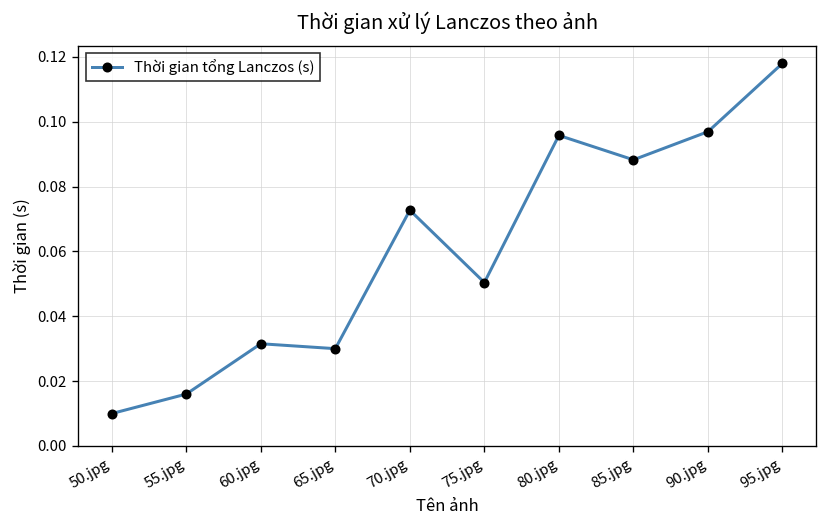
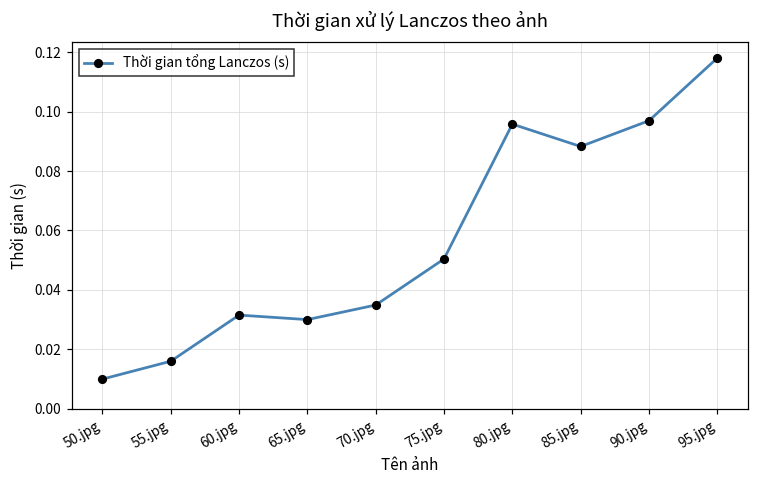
  {
    "50.jpg": 0.010,
    "55.jpg": 0.016,
    "60.jpg": 0.032,
    "65.jpg": 0.030,
-   "70.jpg": 0.073,
+   "70.jpg": 0.035,
    "75.jpg": 0.050,
    "80.jpg": 0.096,
    "85.jpg": 0.088,
    "90.jpg": 0.097,
    "95.jpg": 0.118
  }
